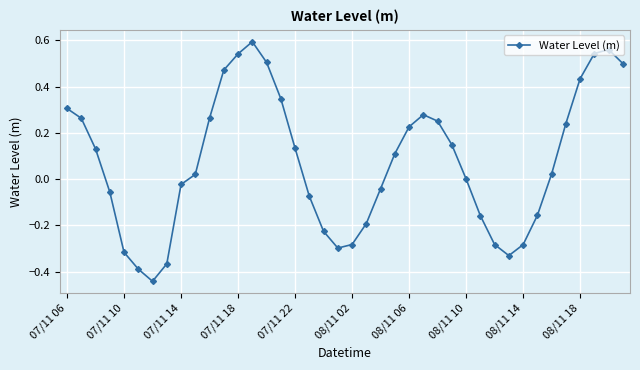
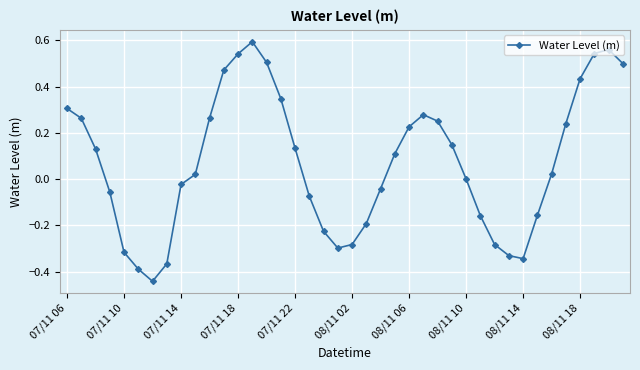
  {
    "07/11 06": 0.31,
    "07/11 10": -0.32,
    "07/11 14": -0.02,
    "07/11 18": 0.54,
    "07/11 22": 0.13,
    "08/11 02": -0.28,
    "08/11 06": 0.23,
    "08/11 10": 0.00,
-   "08/11 14": -0.28,
+   "08/11 14": -0.34,
    "08/11 18": 0.43
  }
